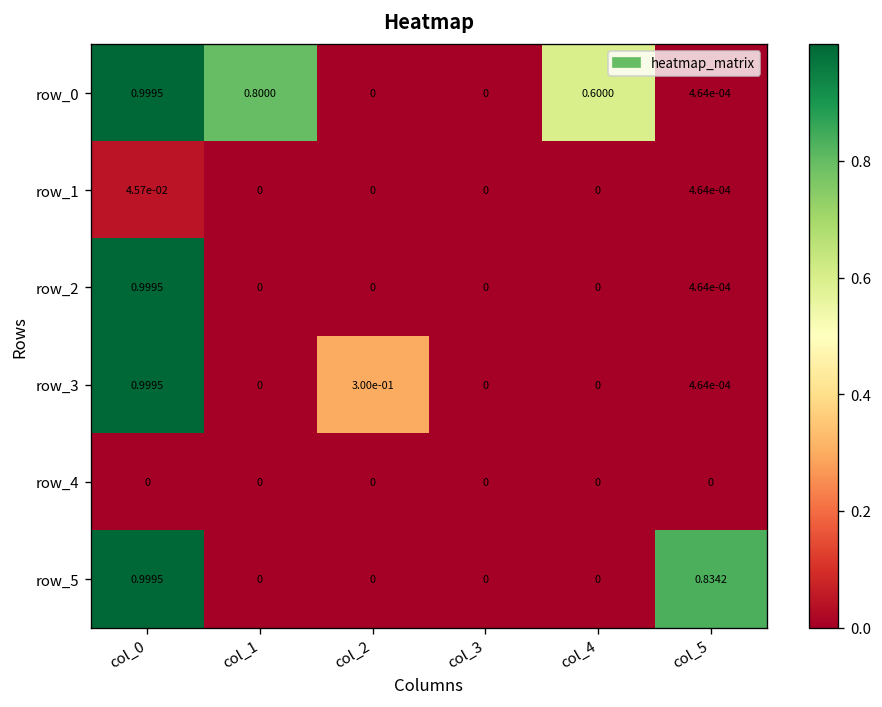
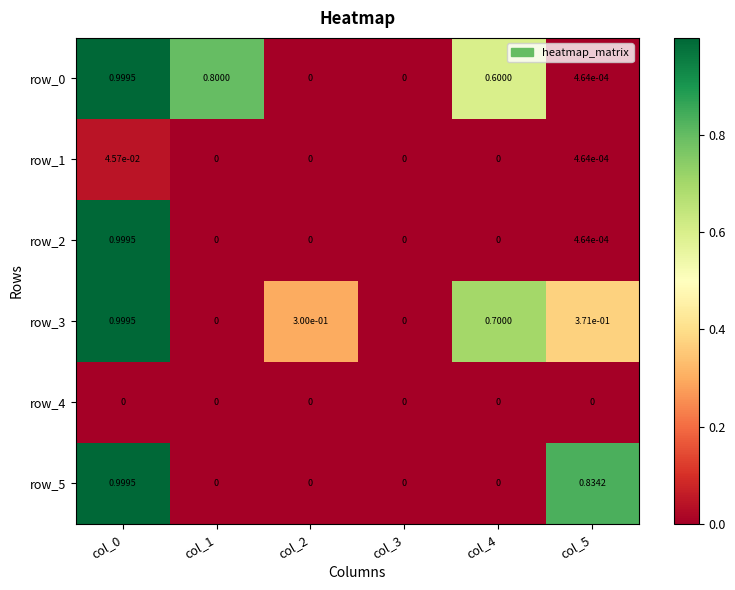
  {
    "row_0": {
      "col_0": "0.9995",
      "col_1": "0.8000",
      "col_2": "0",
      "col_3": "0",
      "col_4": "0.6000",
      "col_5": "4.64e-04"
    },
    "row_1": {
      "col_0": "4.57e-02",
      "col_1": "0",
      "col_2": "0",
      "col_3": "0",
      "col_4": "0",
      "col_5": "4.64e-04"
    },
    "row_2": {
      "col_0": "0.9995",
      "col_1": "0",
      "col_2": "0",
      "col_3": "0",
      "col_4": "0",
      "col_5": "4.64e-04"
    },
    "row_3": {
      "col_0": "0.9995",
      "col_1": "0",
      "col_2": "3.00e-01",
      "col_3": "0",
-     "col_4": "0",
-     "col_5": "4.64e-04"
+     "col_4": "0.7000",
+     "col_5": "3.71e-01"
    },
    "row_4": {
      "col_0": "0",
      "col_1": "0",
      "col_2": "0",
      "col_3": "0",
      "col_4": "0",
      "col_5": "0"
    },
    "row_5": {
      "col_0": "0.9995",
      "col_1": "0",
      "col_2": "0",
      "col_3": "0",
      "col_4": "0",
      "col_5": "0.8342"
    }
  }
